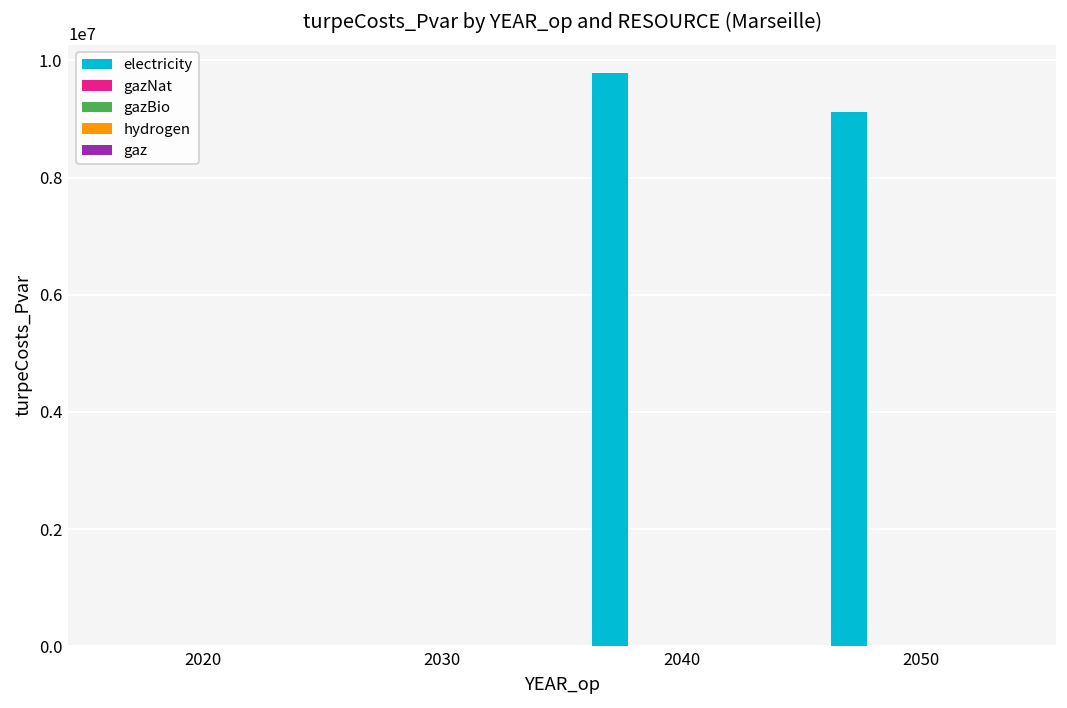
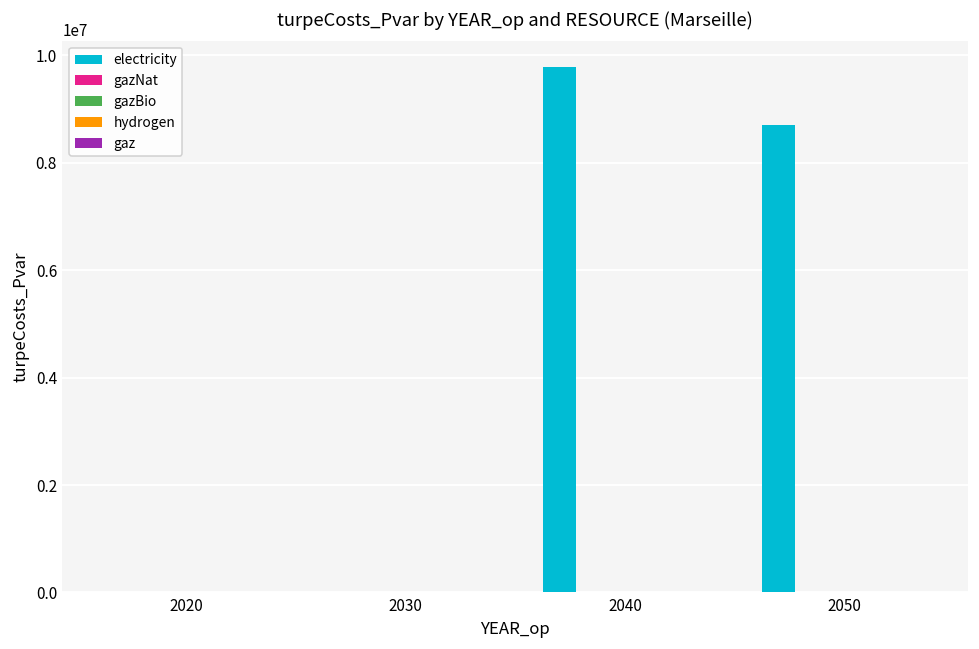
  {
    "electricity": {
      "2020": 0,
      "2030": 0,
      "2040": 9800000,
-     "2050": 9100000
+     "2050": 8700000
    },
    "gazNat": {
      "2020": 0,
      "2030": 0,
      "2040": 0,
      "2050": 0
    },
    "gazBio": {
      "2020": 0,
      "2030": 0,
      "2040": 0,
      "2050": 0
    },
    "hydrogen": {
      "2020": 0,
      "2030": 0,
      "2040": 0,
      "2050": 0
    },
    "gaz": {
      "2020": 0,
      "2030": 0,
      "2040": 0,
      "2050": 0
    }
  }
